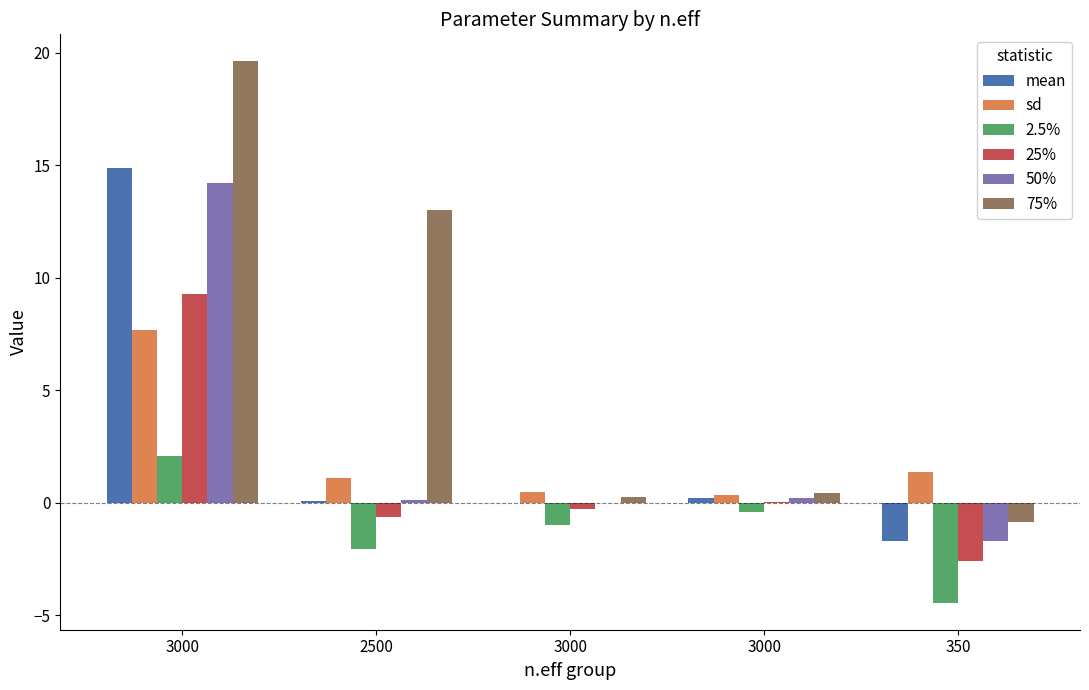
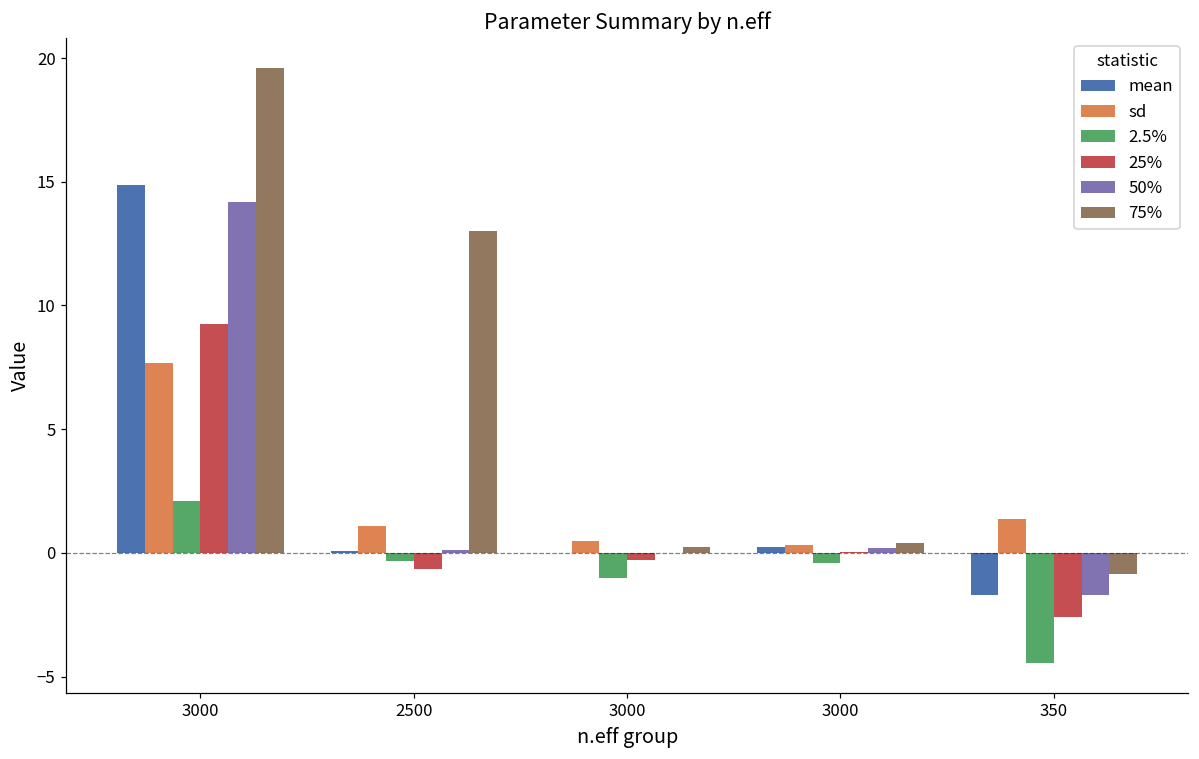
  {
    "2.5%": {
-     "2500": -2.1,
+     "2500": -0.3,
      "350": -4.5
    },
    "75%": {
      "2500": 13.0,
      "350": -0.8
    }
  }
